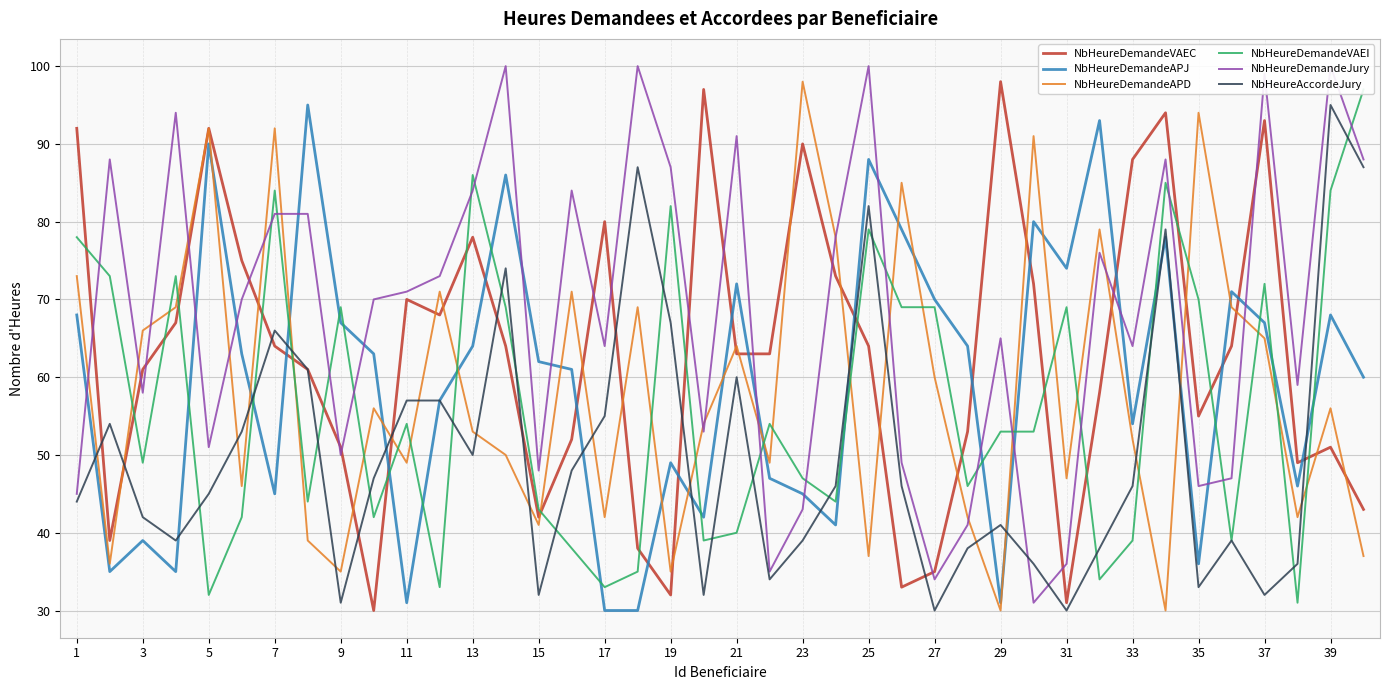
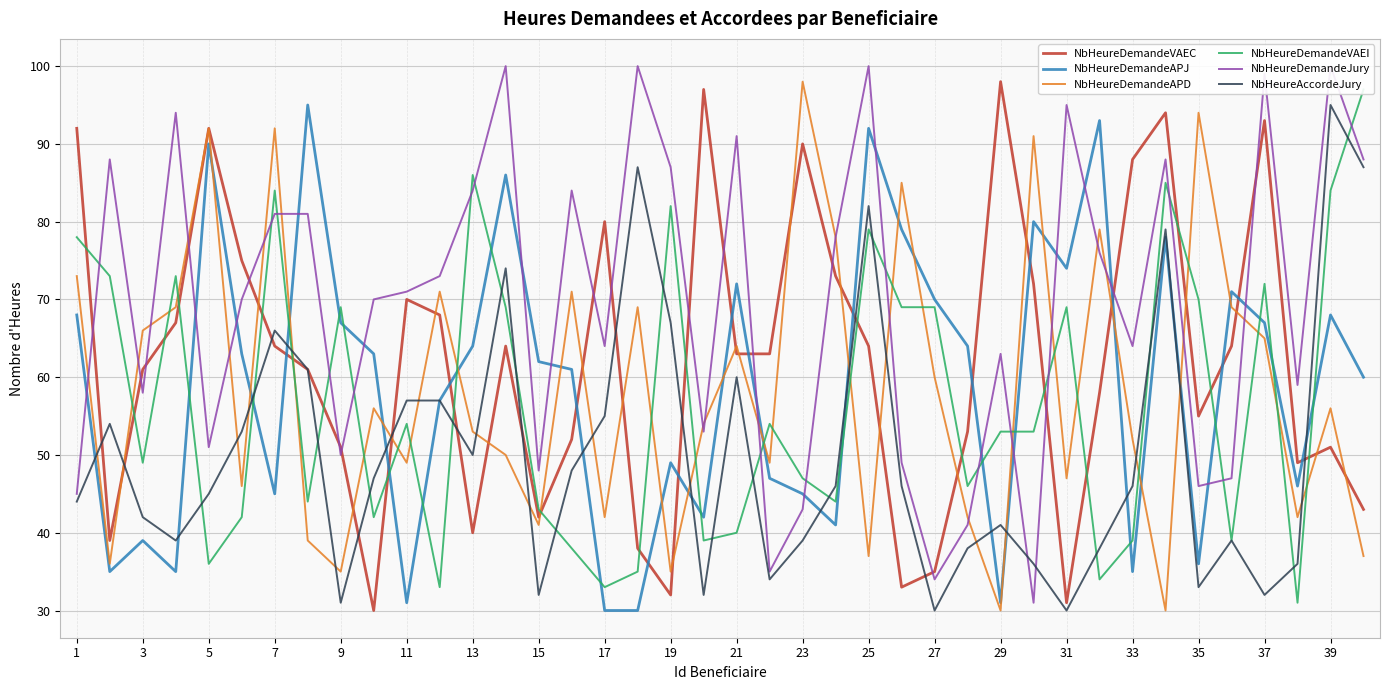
  {
    "NbHeureDemandeVAEC": {
      "1": 92,
      "3": 61,
      "7": 64,
      "9": 51,
      "11": 70,
-     "13": 78,
+     "13": 40,
      "15": 42,
      "17": 80,
      "19": 32,
      "21": 63,
      "23": 90,
      "25": 64,
      "27": 35,
      "29": 98,
      "31": 31,
      "33": 88,
      "35": 55,
      "37": 93,
      "39": 51
    },
    "NbHeureDemandeAPJ": {
      "1": 68,
      "3": 39,
      "5": 90,
      "7": 45,
      "9": 67,
      "11": 31,
      "13": 64,
      "15": 62,
      "17": 30,
      "19": 49,
      "21": 72,
      "23": 45,
-     "25": 88,
+     "25": 92,
      "27": 70,
      "29": 31,
      "31": 74,
-     "33": 54,
+     "33": 35,
      "35": 36,
      "37": 67,
      "39": 68
    },
    "NbHeureDemandeAPD": {
      "1": 73,
      "3": 66,
      "7": 92,
      "9": 35,
      "11": 49,
      "13": 53,
      "15": 41,
      "17": 42,
      "19": 35,
      "21": 64,
      "23": 98,
      "25": 37,
      "27": 60,
      "29": 30,
      "31": 47,
      "33": 52,
      "35": 94,
      "37": 65,
      "39": 56
    },
    "NbHeureDemandeVAEI": {
      "1": 78,
      "3": 49,
-     "5": 32,
+     "5": 36,
      "7": 84,
      "9": 69,
      "11": 54,
      "13": 86,
      "15": 43,
      "17": 33,
      "19": 82,
      "21": 40,
      "23": 47,
      "25": 79,
      "27": 69,
      "29": 53,
      "31": 69,
      "33": 39,
      "35": 70,
      "37": 72,
      "39": 84
    },
    "NbHeureDemandeJury": {
      "1": 45,
      "3": 58,
      "5": 51,
      "7": 81,
      "9": 50,
      "11": 71,
      "13": 84,
      "15": 48,
      "17": 64,
      "19": 87,
      "21": 91,
      "23": 43,
      "25": 100,
      "27": 34,
-     "29": 65,
-     "31": 36,
+     "29": 63,
+     "31": 95,
      "33": 64,
      "35": 46
    },
    "NbHeureAccordeJury": {
      "1": 44,
      "3": 42,
      "5": 45,
      "7": 66,
      "9": 31,
      "11": 57,
      "13": 50,
      "15": 32,
      "17": 55,
      "19": 67,
      "21": 60,
      "23": 39,
      "25": 82,
      "27": 30,
      "29": 41,
      "31": 30,
      "33": 46,
      "35": 33,
      "37": 32,
      "39": 95
    }
  }
